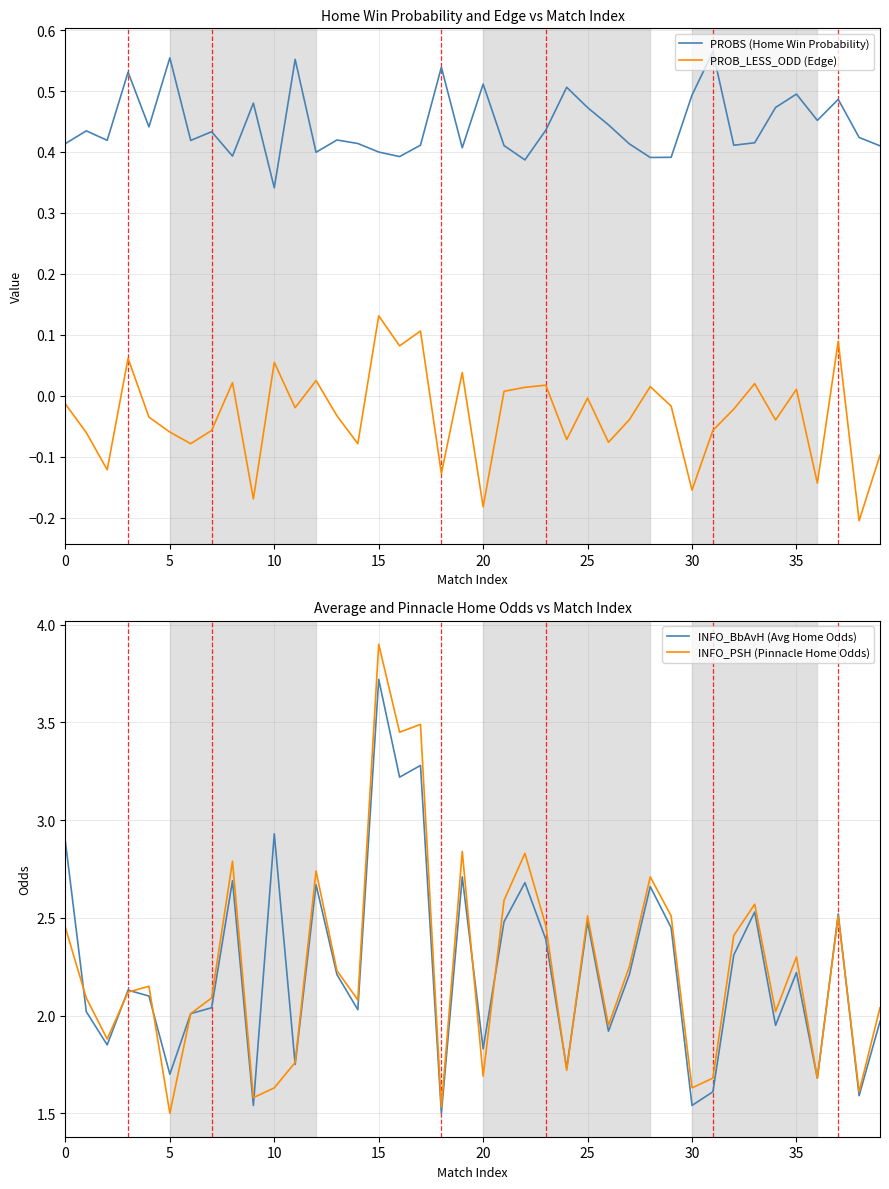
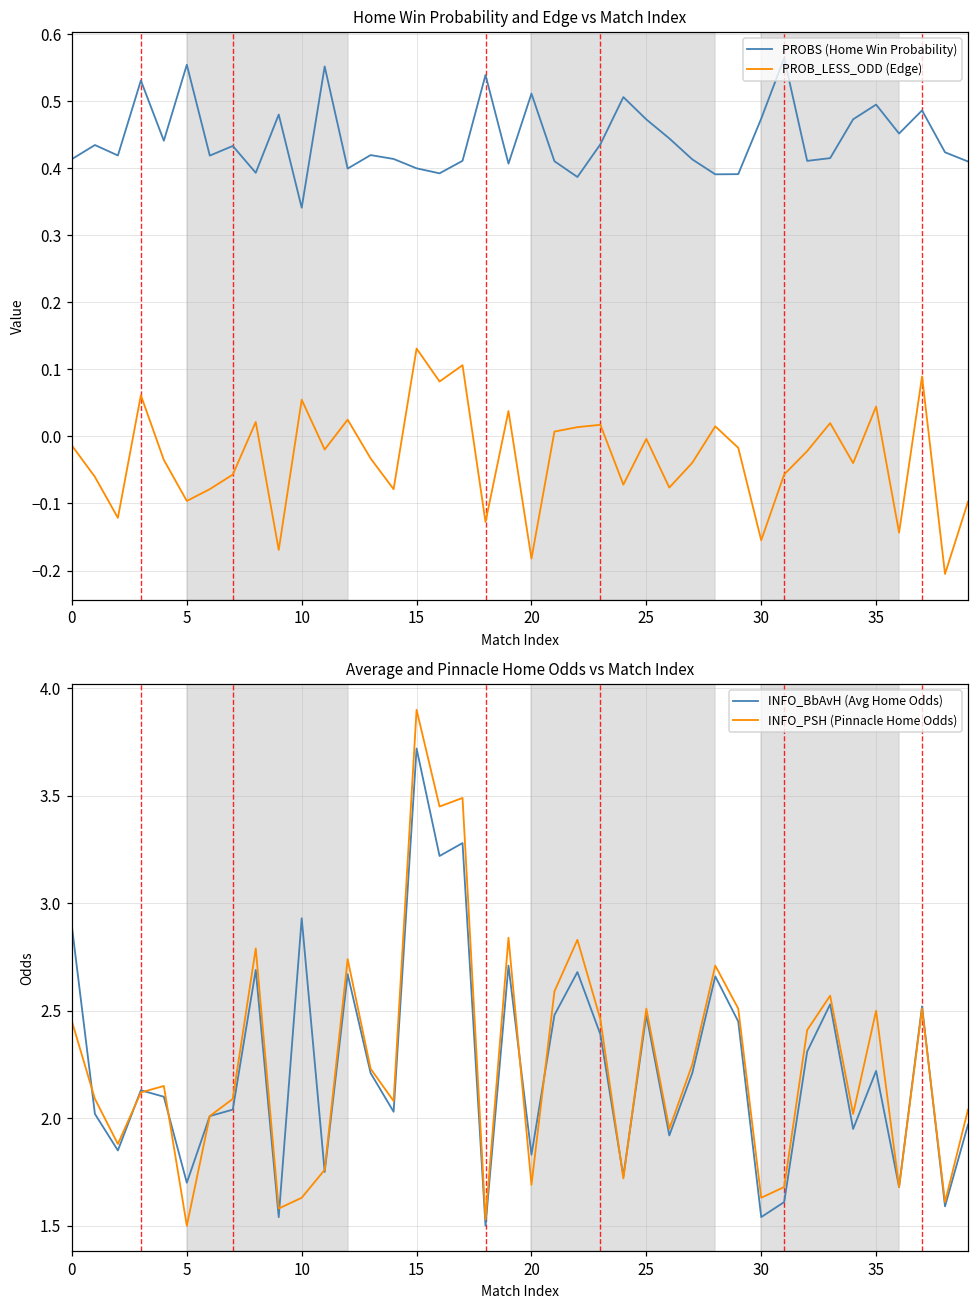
  {
    "Home Win Probability and Edge vs Match Index": {
      "PROBS (Home Win Probability)": {
        "0": 0.41,
        "5": 0.55,
        "10": 0.34,
        "15": 0.40,
        "20": 0.51,
        "25": 0.47,
-       "30": 0.49,
+       "30": 0.47,
        "35": 0.49
      },
      "PROB_LESS_ODD (Edge)": {
        "0": -0.01,
-       "5": -0.06,
+       "5": -0.10,
        "10": 0.05,
        "15": 0.13,
        "20": -0.18,
        "25": 0.00,
        "30": -0.15,
-       "35": 0.01
+       "35": 0.04
      }
    },
    "Average and Pinnacle Home Odds vs Match Index": {
      "INFO_BbAvH (Avg Home Odds)": {
        "0": 2.9,
        "5": 1.7,
        "10": 2.93,
        "15": 3.72,
        "20": 1.83,
        "25": 2.48,
        "30": 1.54,
        "35": 2.22
      },
      "INFO_PSH (Pinnacle Home Odds)": {
        "0": 2.45,
        "5": 1.5,
        "10": 1.63,
        "15": 3.9,
        "20": 1.7,
        "25": 2.5,
        "30": 1.63,
-       "35": 2.3
+       "35": 2.5
      }
    }
  }
